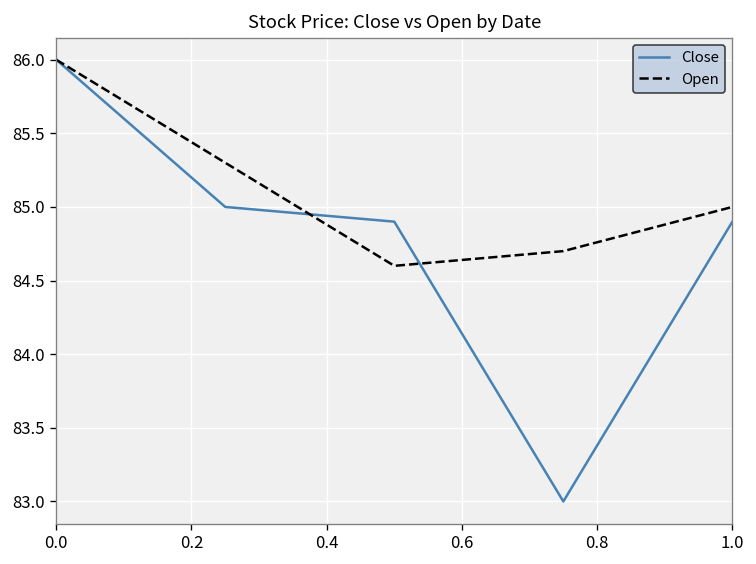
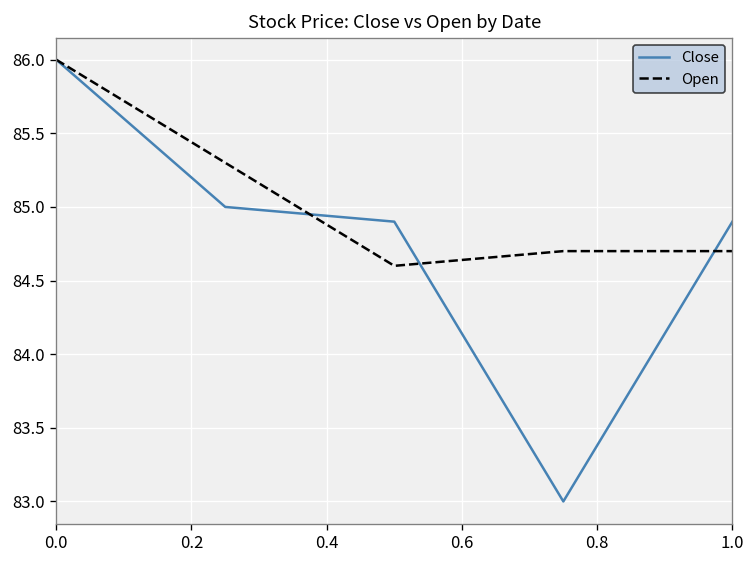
  {
    "Close": {
      "1.0": 84.9
    },
    "Open": {
-     "1.0": 85.0
+     "1.0": 84.7
    }
  }
